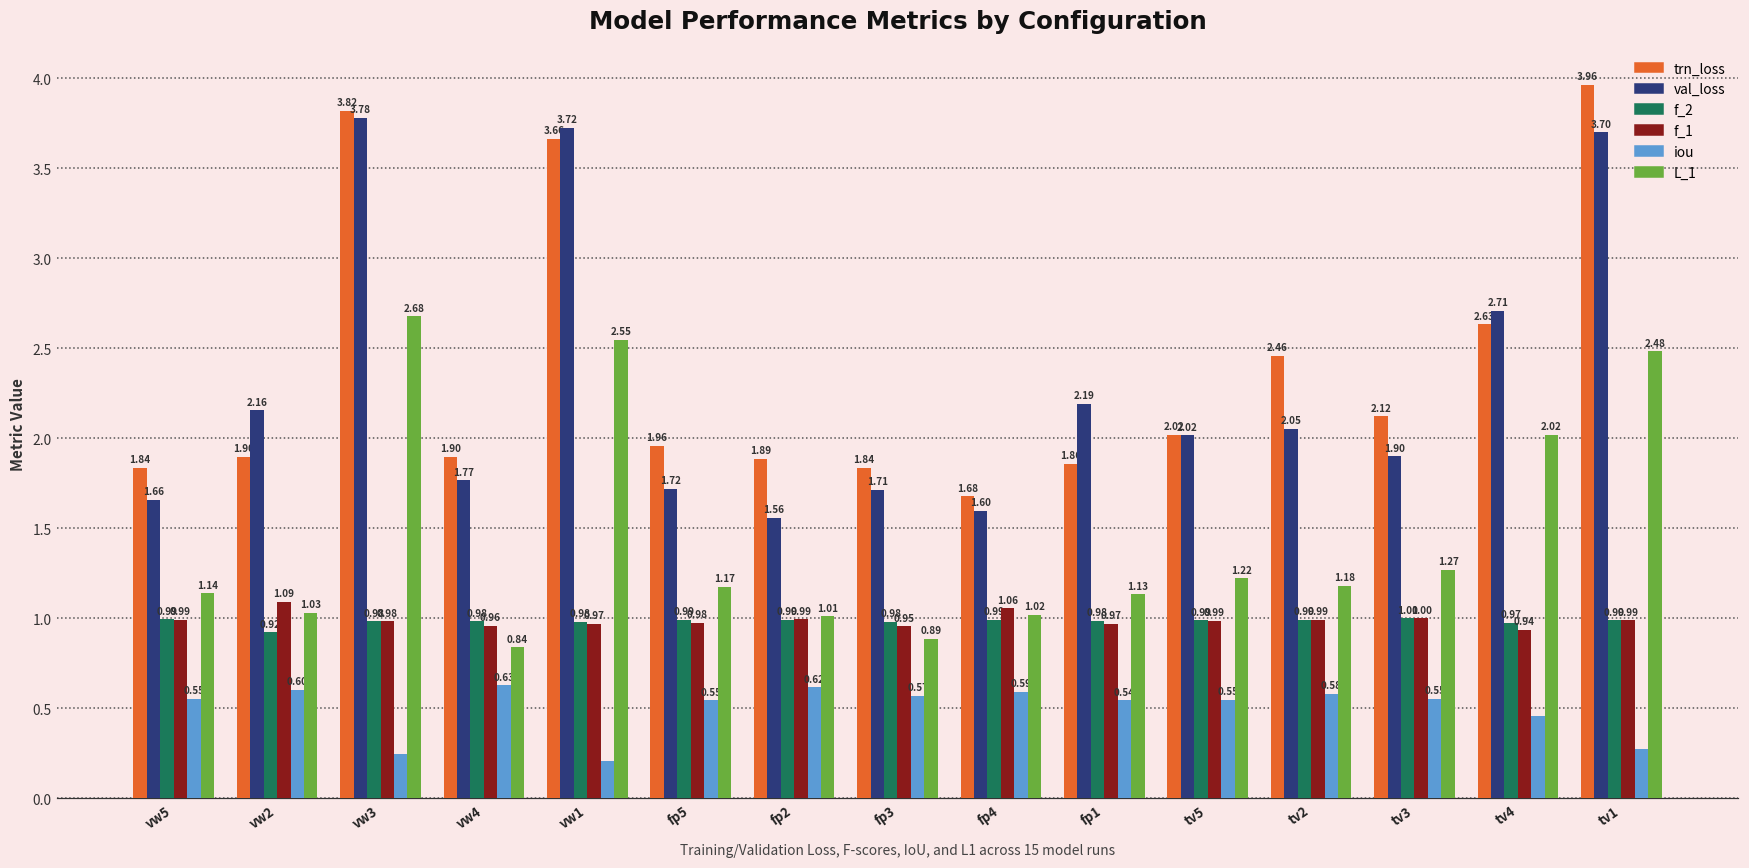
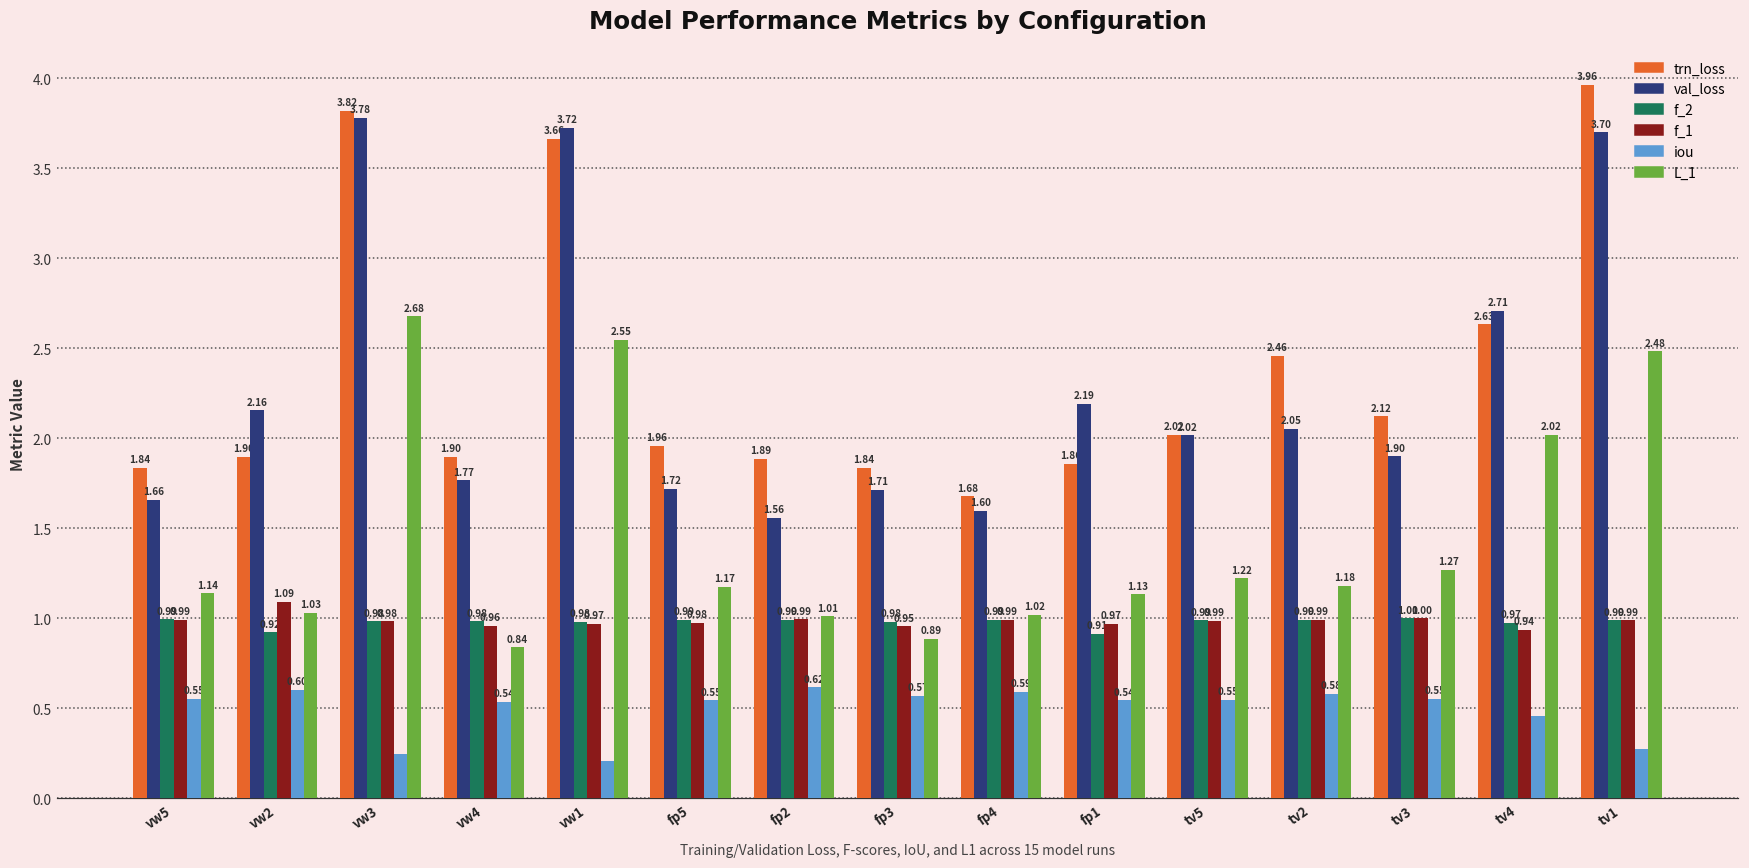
  {
    "trn_loss": {
      "vw5": 1.84,
      "vw2": 1.90,
      "vw3": 3.82,
      "vw4": 1.90,
      "vw1": 3.66,
      "fp5": 1.96,
      "fp2": 1.89,
      "fp3": 1.84,
      "fp4": 1.68,
      "fp1": 1.86,
      "tv2": 2.46,
      "tv3": 2.12,
      "tv4": 2.63,
      "tv1": 3.96
    },
    "val_loss": {
      "vw5": 1.66,
      "vw2": 2.16,
      "vw3": 3.78,
      "vw4": 1.77,
      "vw1": 3.72,
      "fp5": 1.72,
      "fp2": 1.56,
      "fp3": 1.71,
      "fp4": 1.60,
      "fp1": 2.19,
      "tv2": 2.05,
      "tv3": 1.90,
      "tv4": 2.71,
      "tv1": 3.70
    },
    "f_2": {
      "vw2": 0.92,
      "fp4": 0.99,
-     "fp1": 0.98,
+     "fp1": 0.91,
      "tv4": 0.97
    },
    "f_1": {
      "vw2": 1.09,
-     "fp4": 1.06,
+     "fp4": 0.99,
      "tv4": 0.94
    },
    "iou": {
      "vw5": 0.55,
      "vw2": 0.60,
-     "vw4": 0.63,
+     "vw4": 0.54,
      "fp5": 0.55,
      "fp2": 0.62,
      "fp3": 0.57,
      "fp4": 0.59,
      "fp1": 0.54,
      "tv5": 0.55,
      "tv2": 0.58,
      "tv3": 0.55
    },
    "L_1": {
      "vw5": 1.14,
      "vw2": 1.03,
      "vw3": 2.68,
      "vw4": 0.84,
      "vw1": 2.55,
      "fp5": 1.17,
      "fp2": 1.01,
      "fp3": 0.89,
      "fp4": 1.02,
      "fp1": 1.13,
      "tv5": 1.22,
      "tv2": 1.18,
      "tv3": 1.27,
      "tv4": 2.02,
      "tv1": 2.48
    }
  }
